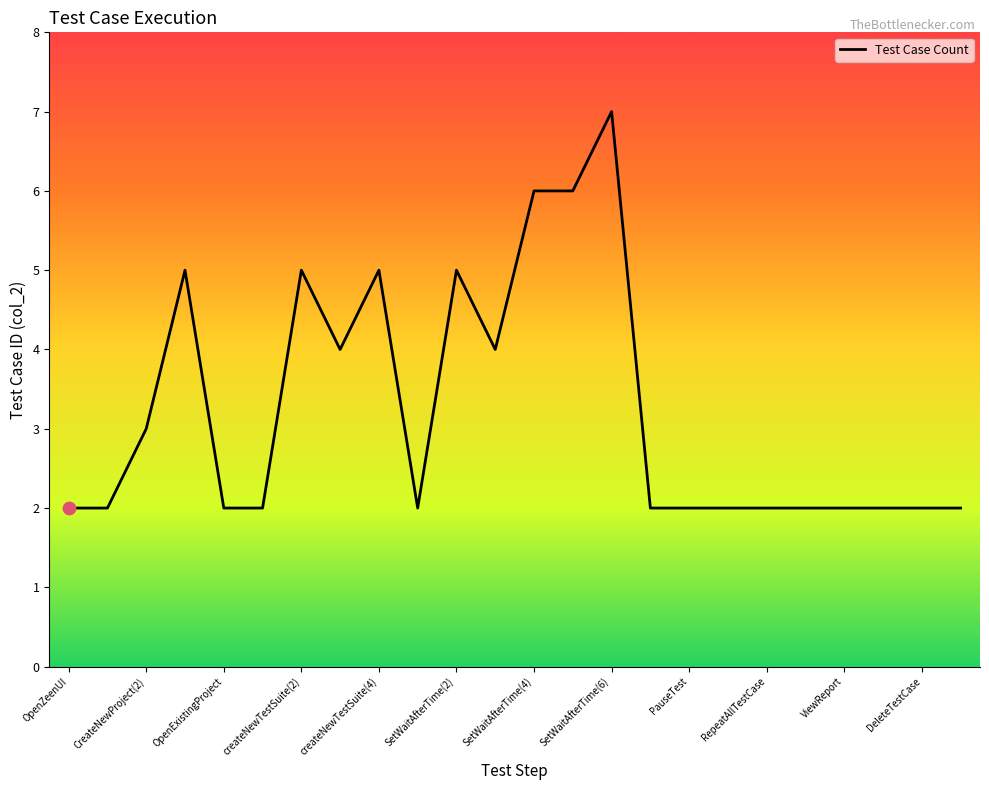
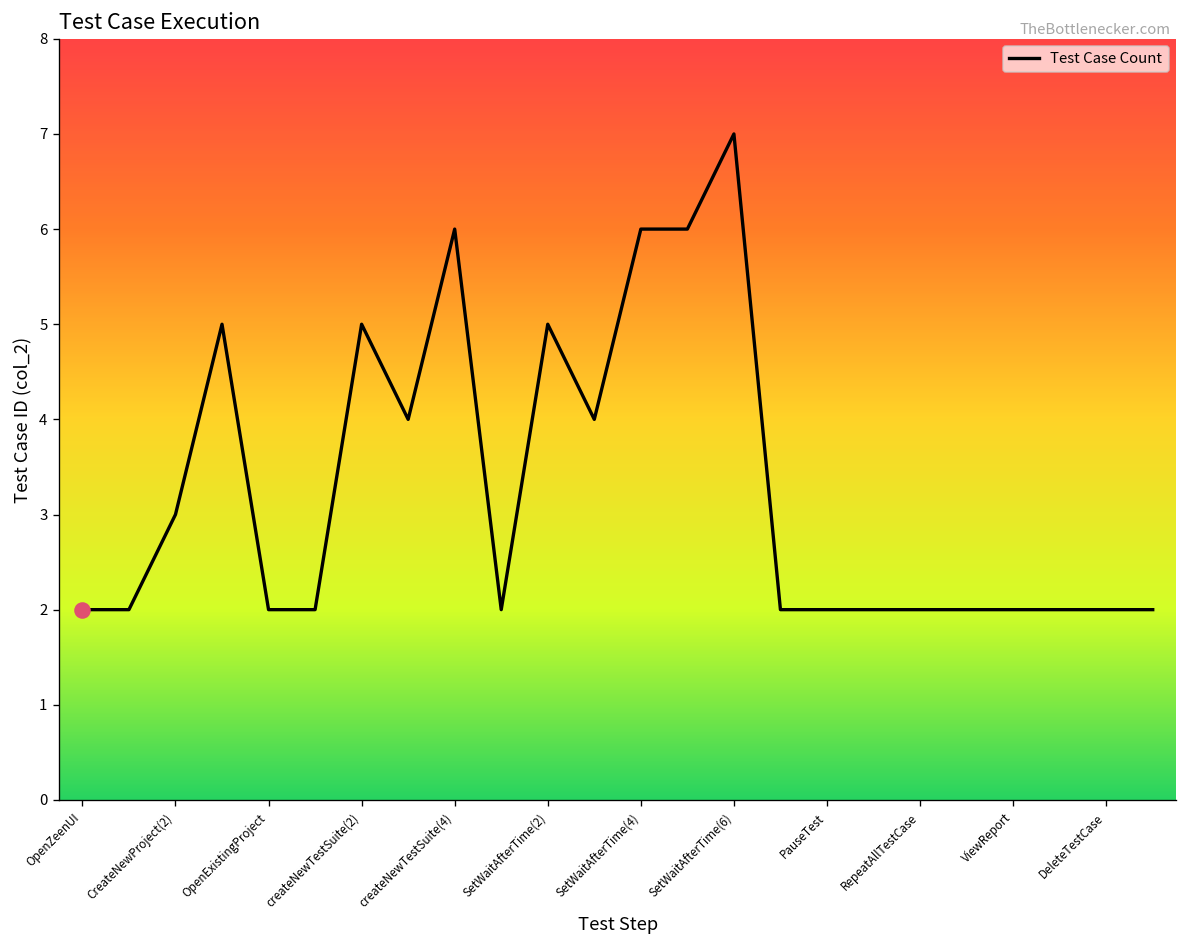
  {
    "Test Case Count": {
      "CreateNewProject(2)": 3,
      "OpenExistingProject": 2,
      "createNewTestSuite(2)": 5,
-     "createNewTestSuite(4)": 5,
+     "createNewTestSuite(4)": 6,
      "SetWaitAfterTime(2)": 5,
      "SetWaitAfterTime(4)": 6,
      "SetWaitAfterTime(6)": 7,
      "PauseTest": 2,
      "RepeatAllTestCase": 2,
      "ViewReport": 2,
      "DeleteTestCase": 2
    }
  }
